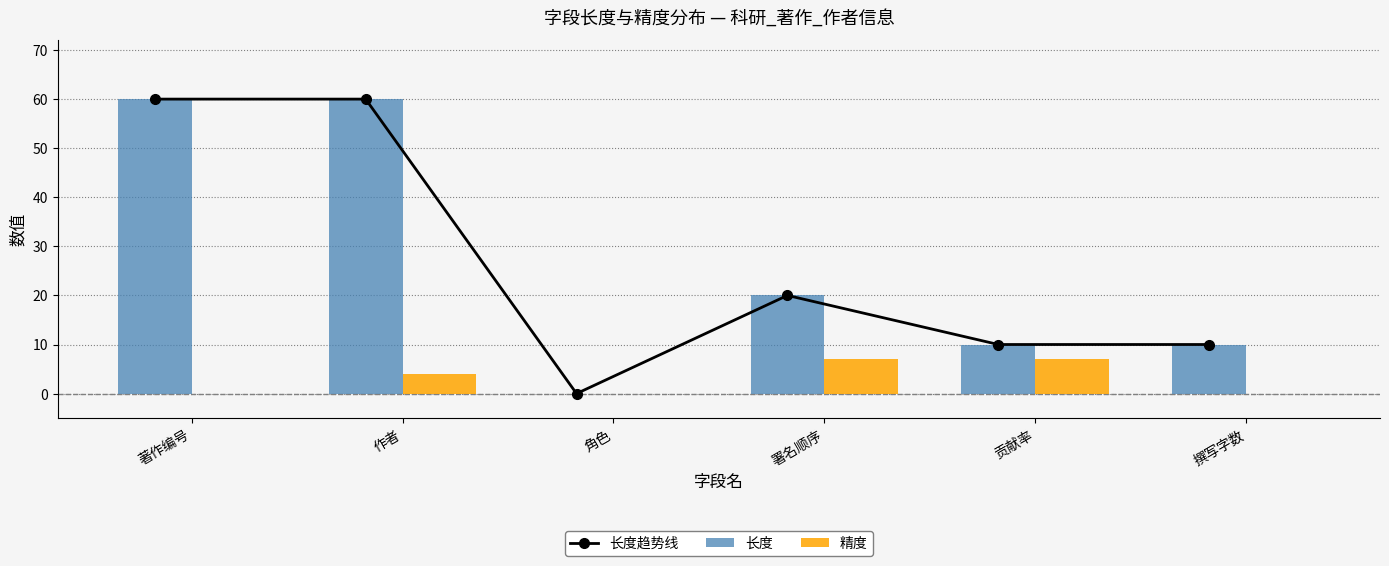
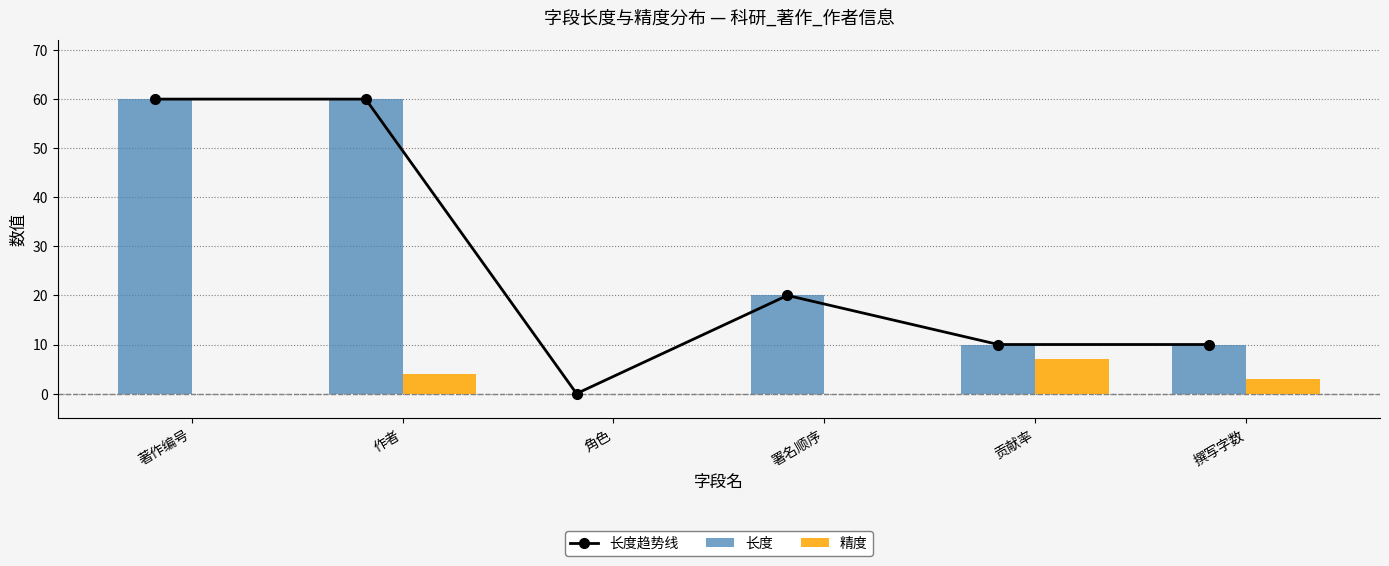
  {
    "长度": {
      "著作编号": 60,
      "作者": 60,
      "角色": 0,
      "署名顺序": 20,
      "贡献率": 10,
      "撰写字数": 10
    },
    "精度": {
      "著作编号": 0,
      "作者": 4,
      "角色": 0,
-     "署名顺序": 7,
+     "署名顺序": 0,
      "贡献率": 7,
-     "撰写字数": 0
+     "撰写字数": 3
    }
  }
